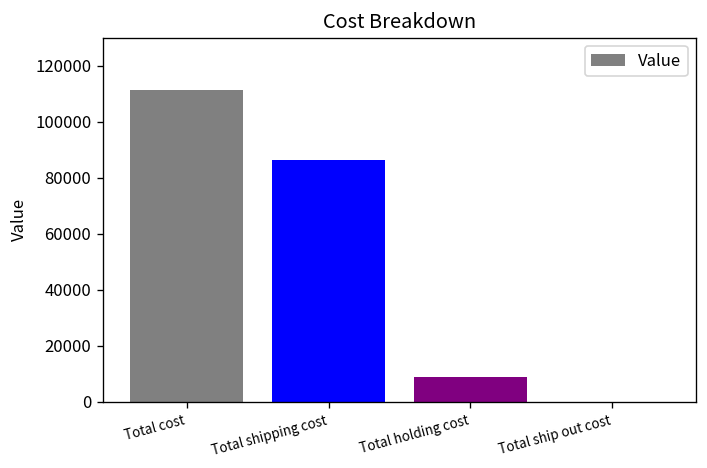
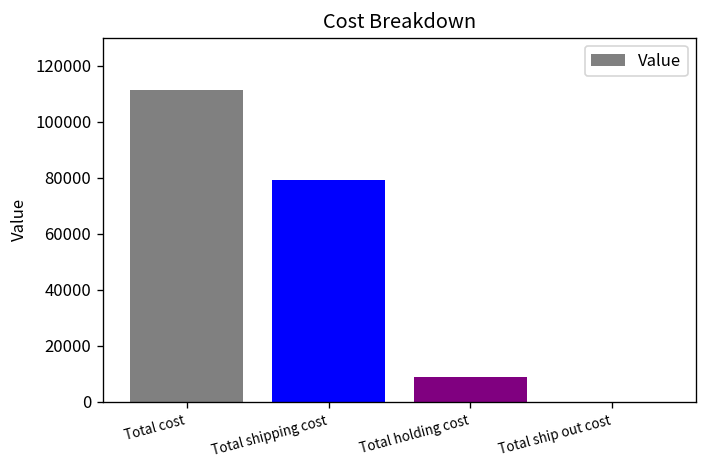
  {
    "Total cost": 111000,
-   "Total shipping cost": 86000,
+   "Total shipping cost": 79000,
    "Total holding cost": 9000,
    "Total ship out cost": 0
  }
